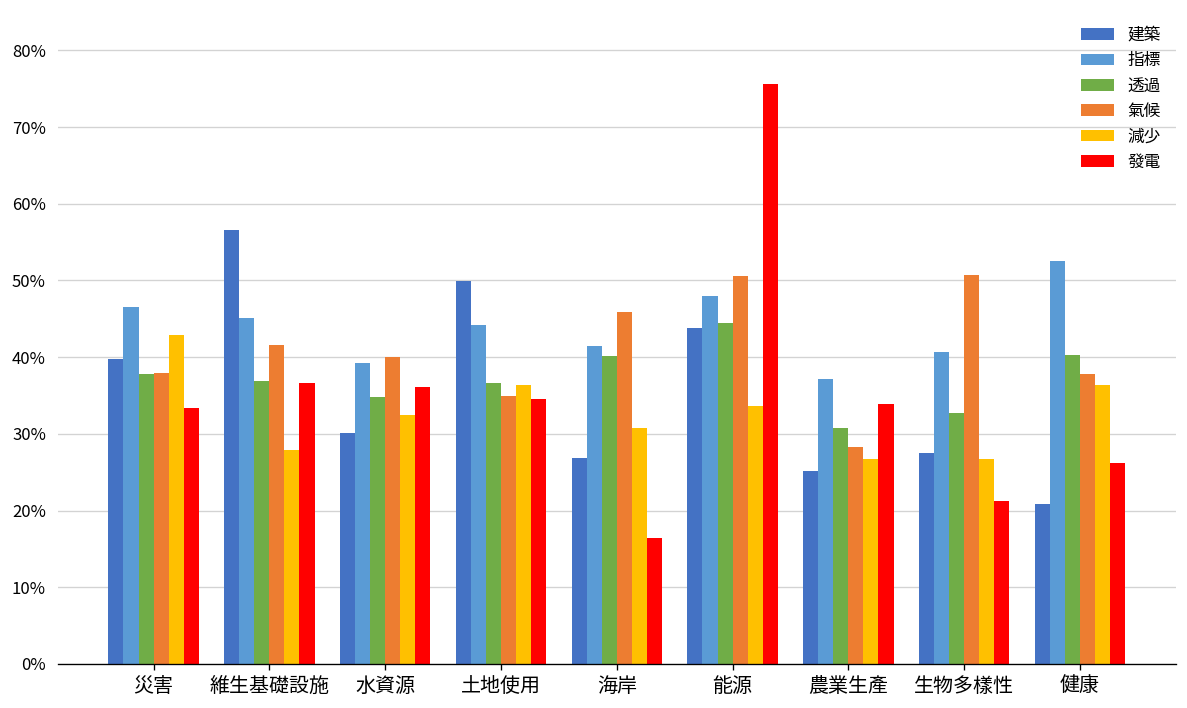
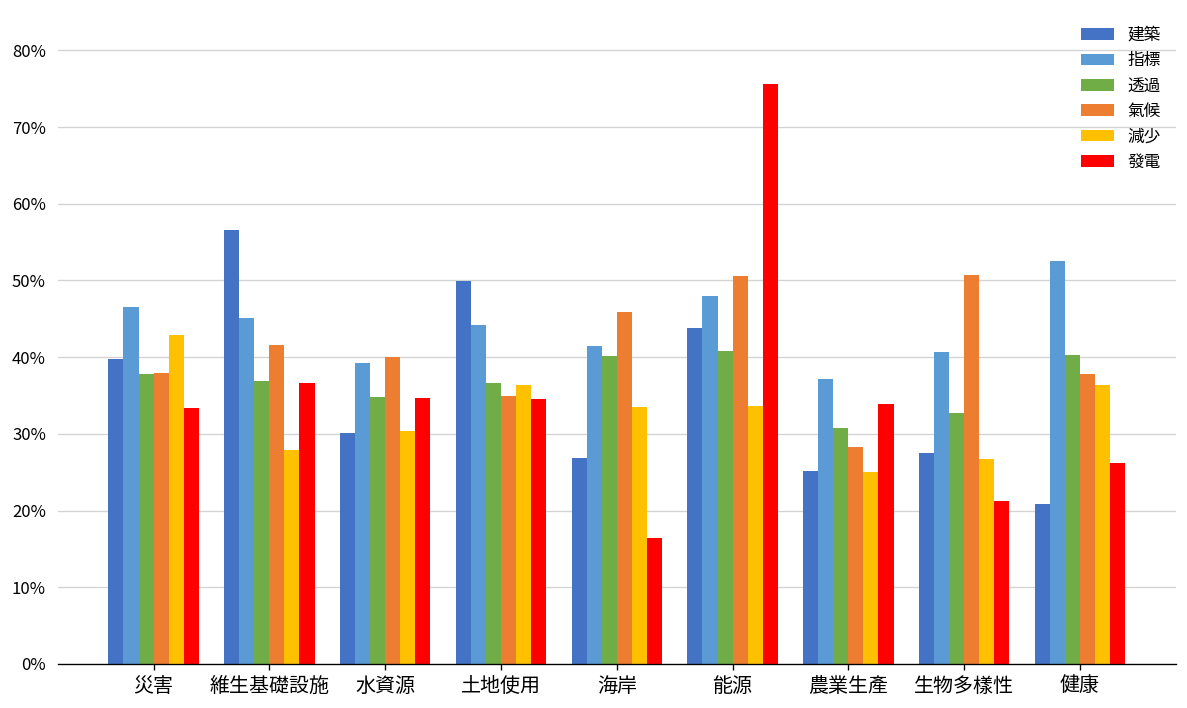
  {
    "透過": {
      "災害": "38%",
      "維生基礎設施": "37%",
      "水資源": "35%",
      "土地使用": "37%",
      "海岸": "40%",
-     "能源": "44%",
+     "能源": "41%",
      "農業生產": "31%",
      "生物多樣性": "33%",
      "健康": "40%"
    },
    "氣候": {
      "災害": "38%",
      "維生基礎設施": "42%",
      "水資源": "40%",
      "土地使用": "35%",
      "海岸": "46%",
      "能源": "51%",
      "農業生產": "28%",
      "生物多樣性": "51%",
      "健康": "38%"
    },
    "減少": {
      "災害": "43%",
      "維生基礎設施": "28%",
-     "水資源": "32%",
+     "水資源": "30%",
      "土地使用": "36%",
-     "海岸": "31%",
+     "海岸": "34%",
      "能源": "34%",
-     "農業生產": "27%",
+     "農業生產": "25%",
      "生物多樣性": "27%",
      "健康": "36%"
    },
    "發電": {
      "災害": "33%",
      "維生基礎設施": "37%",
-     "水資源": "36%",
+     "水資源": "35%",
      "土地使用": "35%",
      "海岸": "16%",
      "能源": "76%",
      "農業生產": "34%",
      "生物多樣性": "21%",
      "健康": "26%"
    }
  }
